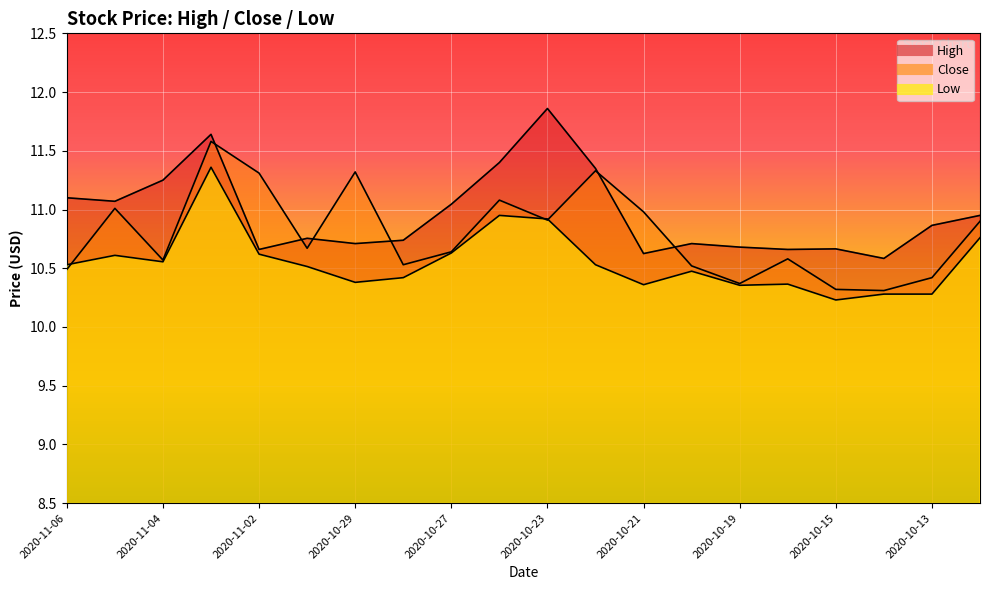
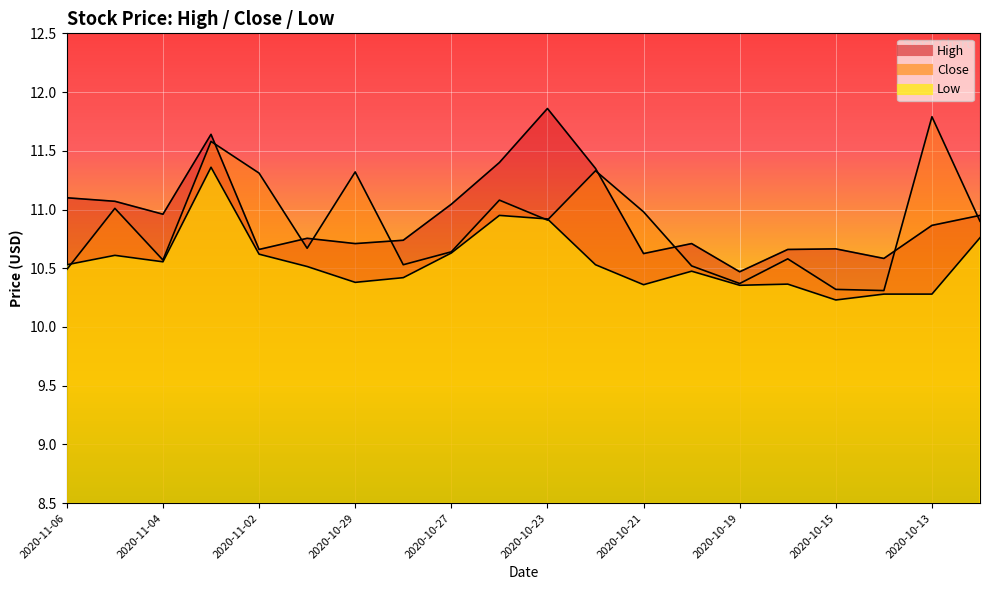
  {
    "High": {
      "2020-11-06": 11.10,
-     "2020-11-04": 11.25,
+     "2020-11-04": 10.96,
      "2020-11-02": 10.66,
      "2020-10-29": 10.71,
      "2020-10-27": 11.05,
      "2020-10-23": 11.86,
      "2020-10-21": 10.63,
-     "2020-10-19": 10.68,
+     "2020-10-19": 10.47,
      "2020-10-15": 10.67,
      "2020-10-13": 10.87
    },
    "Close": {
      "2020-11-06": 10.49,
      "2020-11-02": 11.31,
      "2020-10-29": 11.32,
      "2020-10-21": 10.98,
      "2020-10-15": 10.32,
-     "2020-10-13": 10.42
+     "2020-10-13": 11.79
    },
    "Low": {
      "2020-11-06": 10.53,
      "2020-11-02": 10.62,
      "2020-10-29": 10.38,
      "2020-10-21": 10.36,
      "2020-10-15": 10.23,
      "2020-10-13": 10.28
    }
  }
